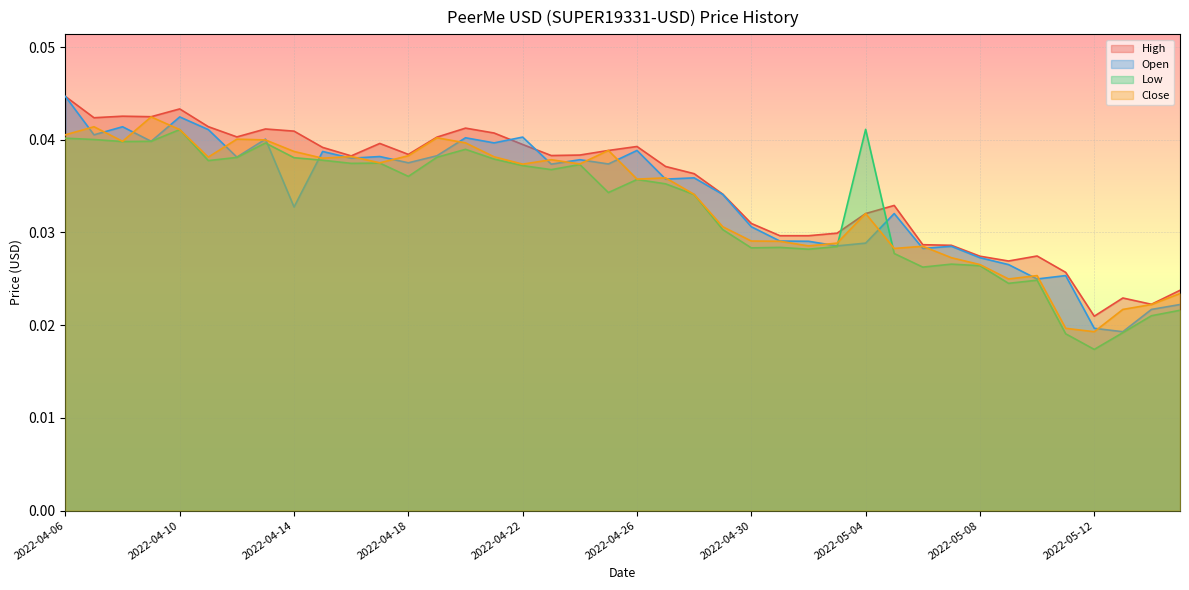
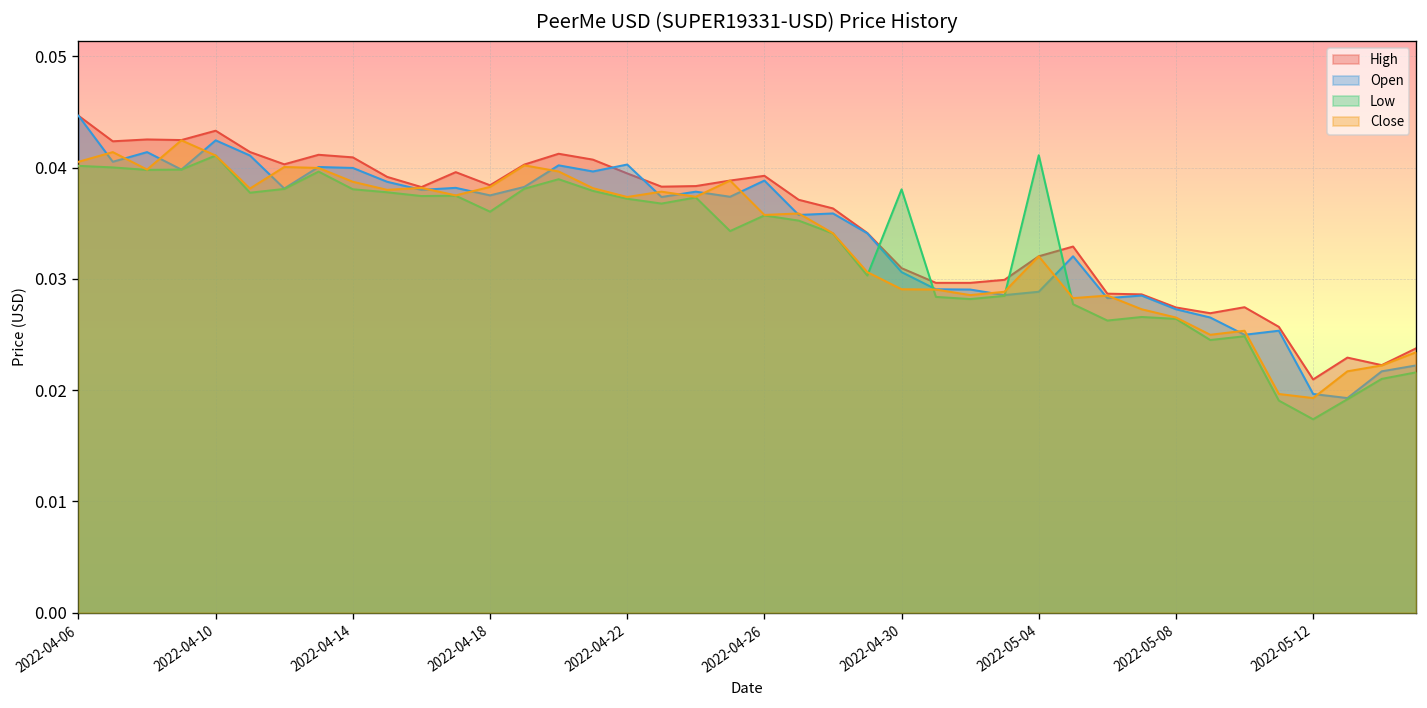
  {
    "Open": {
      "2022-04-10": 0.042,
-     "2022-04-14": 0.033,
+     "2022-04-14": 0.040,
      "2022-04-18": 0.038,
      "2022-04-22": 0.040,
      "2022-04-26": 0.039,
      "2022-04-30": 0.031,
      "2022-05-04": 0.029,
      "2022-05-12": 0.020
    },
    "Low": {
      "2022-04-06": 0.040,
      "2022-04-14": 0.038,
      "2022-04-18": 0.036,
-     "2022-04-30": 0.028,
+     "2022-04-30": 0.038,
      "2022-05-04": 0.041,
      "2022-05-12": 0.017
    }
  }
